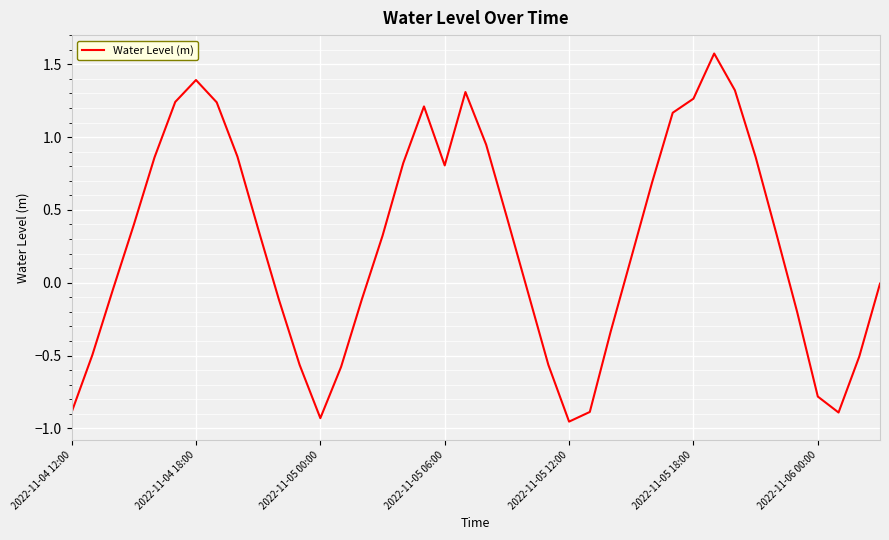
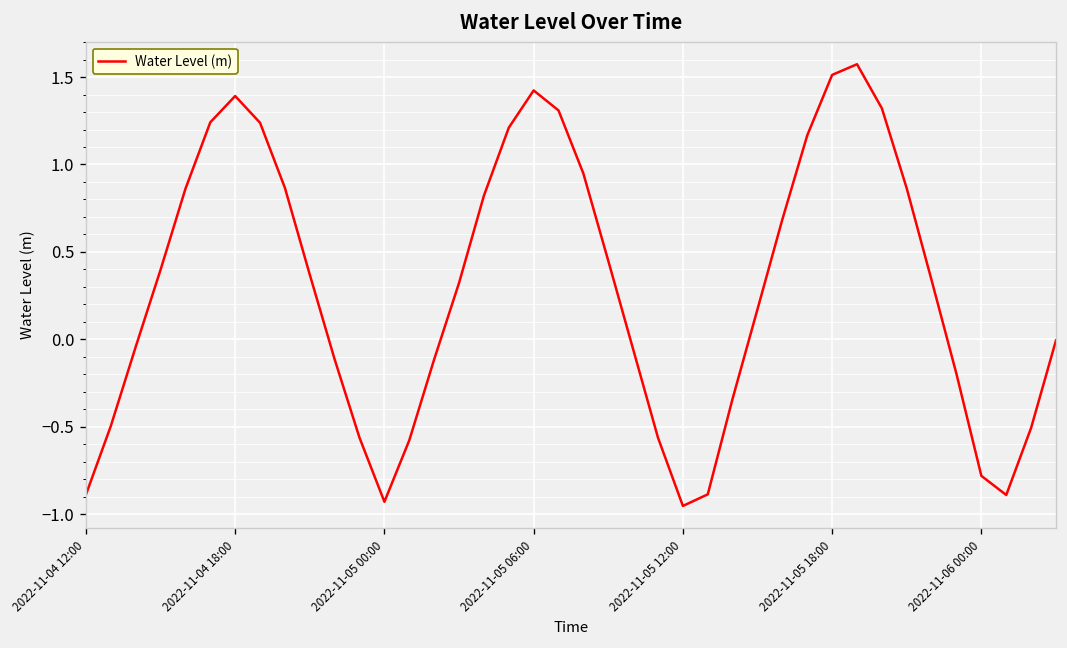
  {
    "2022-11-04 12:00": -0.89,
    "2022-11-04 18:00": 1.39,
    "2022-11-05 00:00": -0.93,
-   "2022-11-05 06:00": 0.81,
+   "2022-11-05 06:00": 1.42,
    "2022-11-05 12:00": -0.95,
-   "2022-11-05 18:00": 1.26,
+   "2022-11-05 18:00": 1.51,
    "2022-11-06 00:00": -0.78
  }
